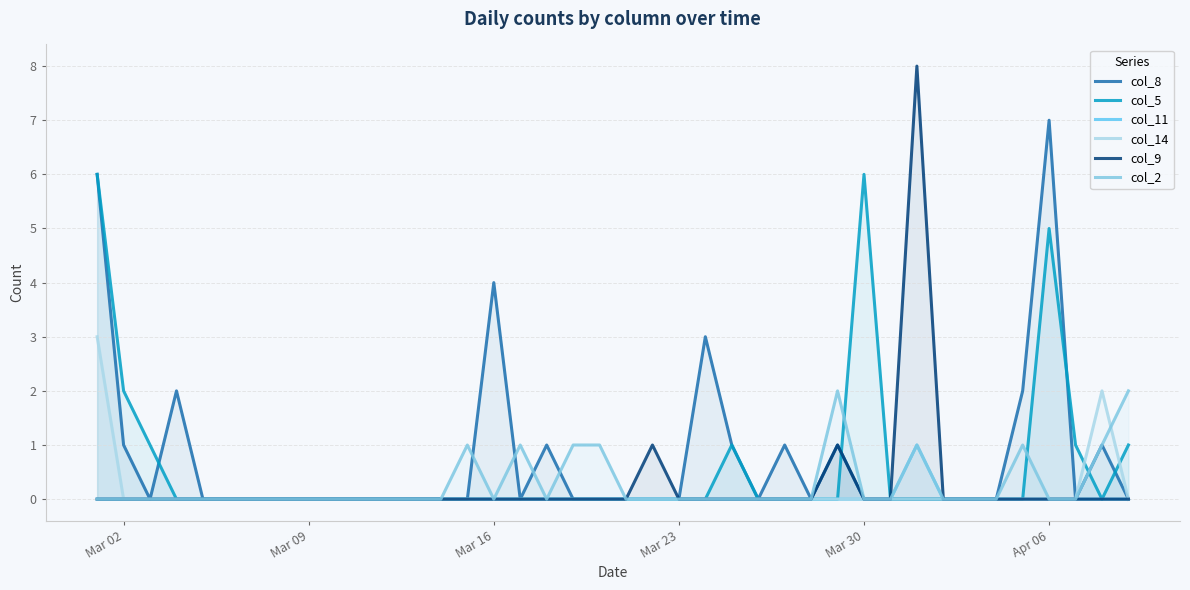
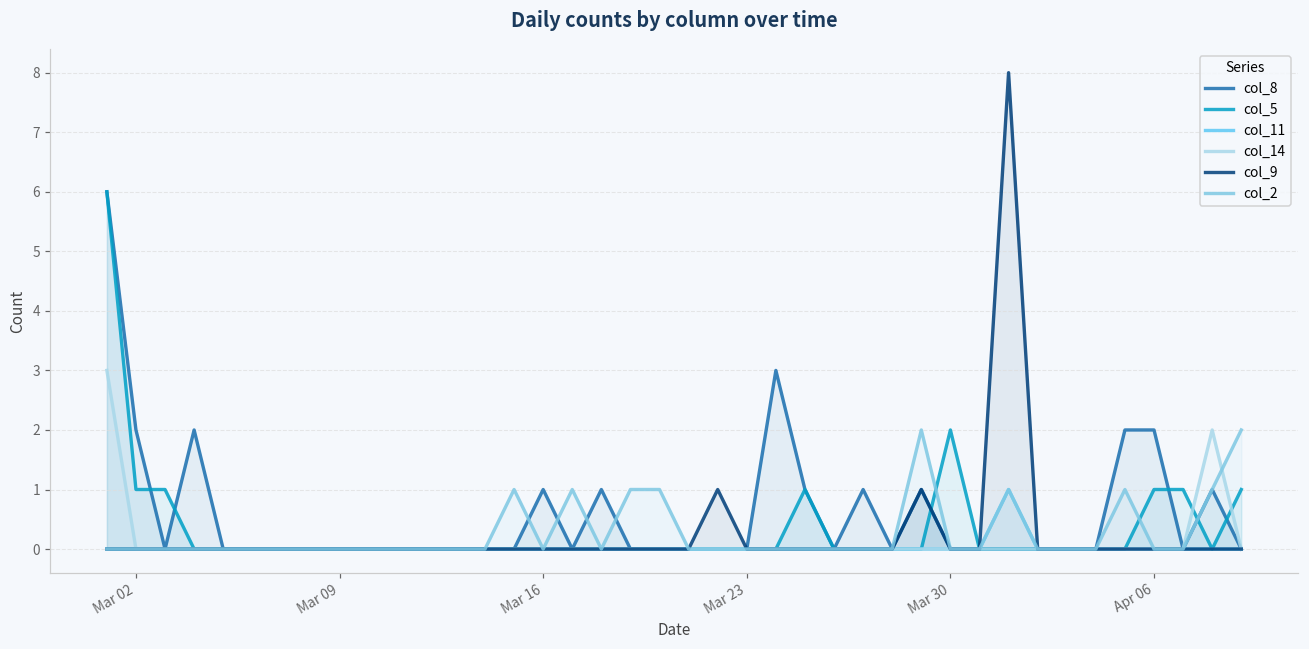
  {
    "col_8": {
-     "Mar 02": 1,
-     "Mar 16": 4,
-     "Apr 06": 7
+     "Mar 02": 2,
+     "Mar 16": 1,
+     "Apr 06": 2
    },
    "col_5": {
-     "Mar 02": 2,
-     "Mar 30": 6,
-     "Apr 06": 5
+     "Mar 02": 1,
+     "Mar 30": 2,
+     "Apr 06": 1
    }
  }
